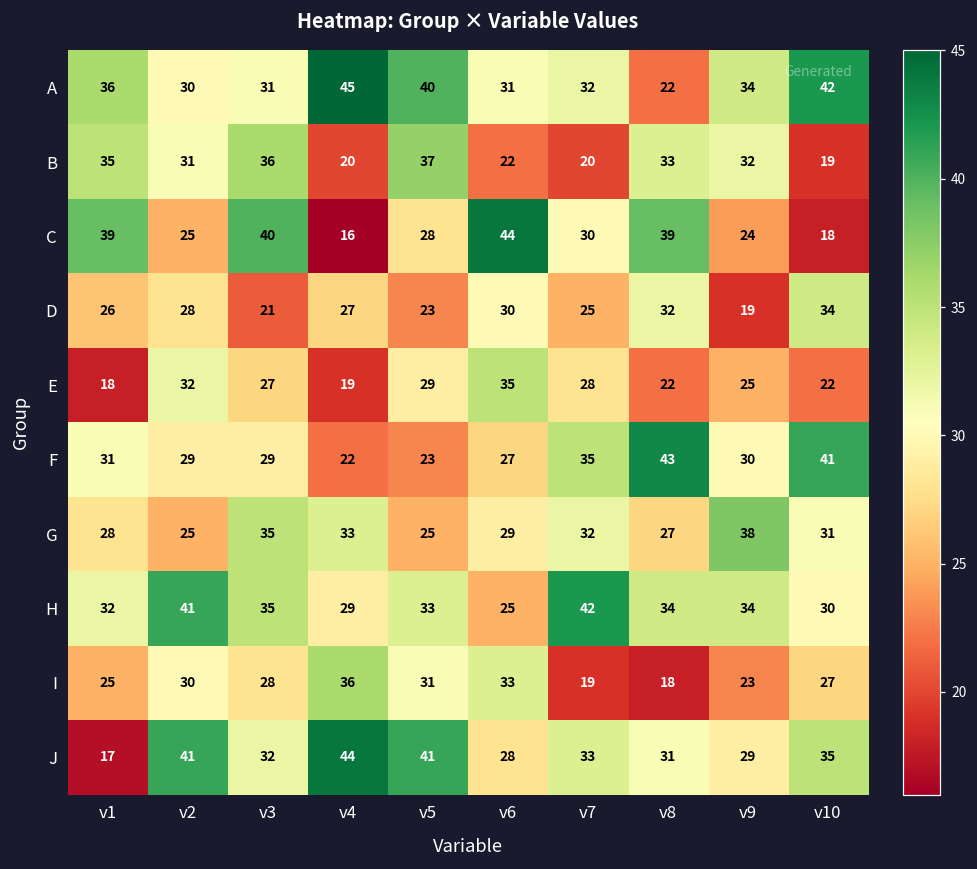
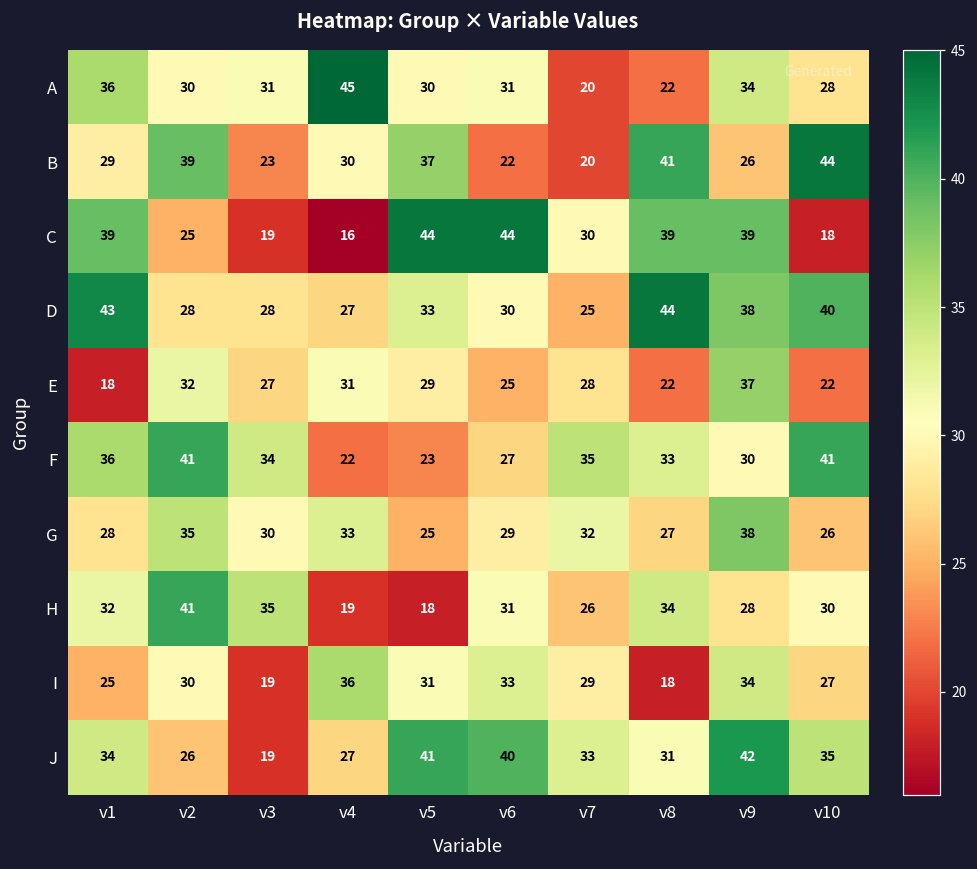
  {
    "A": {
      "v1": 36,
      "v2": 30,
      "v3": 31,
      "v4": 45,
-     "v5": 40,
+     "v5": 30,
      "v6": 31,
-     "v7": 32,
+     "v7": 20,
      "v8": 22,
      "v9": 34,
-     "v10": 42
+     "v10": 28
    },
    "B": {
-     "v1": 35,
-     "v2": 31,
-     "v3": 36,
-     "v4": 20,
+     "v1": 29,
+     "v2": 39,
+     "v3": 23,
+     "v4": 30,
      "v5": 37,
      "v6": 22,
      "v7": 20,
-     "v8": 33,
-     "v9": 32,
-     "v10": 19
+     "v8": 41,
+     "v9": 26,
+     "v10": 44
    },
    "C": {
      "v1": 39,
      "v2": 25,
-     "v3": 40,
+     "v3": 19,
      "v4": 16,
-     "v5": 28,
+     "v5": 44,
      "v6": 44,
      "v7": 30,
      "v8": 39,
-     "v9": 24,
+     "v9": 39,
      "v10": 18
    },
    "D": {
-     "v1": 26,
+     "v1": 43,
      "v2": 28,
-     "v3": 21,
+     "v3": 28,
      "v4": 27,
-     "v5": 23,
+     "v5": 33,
      "v6": 30,
      "v7": 25,
-     "v8": 32,
-     "v9": 19,
-     "v10": 34
+     "v8": 44,
+     "v9": 38,
+     "v10": 40
    },
    "E": {
      "v1": 18,
      "v2": 32,
      "v3": 27,
-     "v4": 19,
+     "v4": 31,
      "v5": 29,
-     "v6": 35,
+     "v6": 25,
      "v7": 28,
      "v8": 22,
-     "v9": 25,
+     "v9": 37,
      "v10": 22
    },
    "F": {
-     "v1": 31,
-     "v2": 29,
-     "v3": 29,
+     "v1": 36,
+     "v2": 41,
+     "v3": 34,
      "v4": 22,
      "v5": 23,
      "v6": 27,
      "v7": 35,
-     "v8": 43,
+     "v8": 33,
      "v9": 30,
      "v10": 41
    },
    "G": {
      "v1": 28,
-     "v2": 25,
-     "v3": 35,
+     "v2": 35,
+     "v3": 30,
      "v4": 33,
      "v5": 25,
      "v6": 29,
      "v7": 32,
      "v8": 27,
      "v9": 38,
-     "v10": 31
+     "v10": 26
    },
    "H": {
      "v1": 32,
      "v2": 41,
      "v3": 35,
-     "v4": 29,
-     "v5": 33,
-     "v6": 25,
-     "v7": 42,
+     "v4": 19,
+     "v5": 18,
+     "v6": 31,
+     "v7": 26,
      "v8": 34,
-     "v9": 34,
+     "v9": 28,
      "v10": 30
    },
    "I": {
      "v1": 25,
      "v2": 30,
-     "v3": 28,
+     "v3": 19,
      "v4": 36,
      "v5": 31,
      "v6": 33,
-     "v7": 19,
+     "v7": 29,
      "v8": 18,
-     "v9": 23,
+     "v9": 34,
      "v10": 27
    },
    "J": {
-     "v1": 17,
-     "v2": 41,
-     "v3": 32,
-     "v4": 44,
+     "v1": 34,
+     "v2": 26,
+     "v3": 19,
+     "v4": 27,
      "v5": 41,
-     "v6": 28,
+     "v6": 40,
      "v7": 33,
      "v8": 31,
-     "v9": 29,
+     "v9": 42,
      "v10": 35
    }
  }
